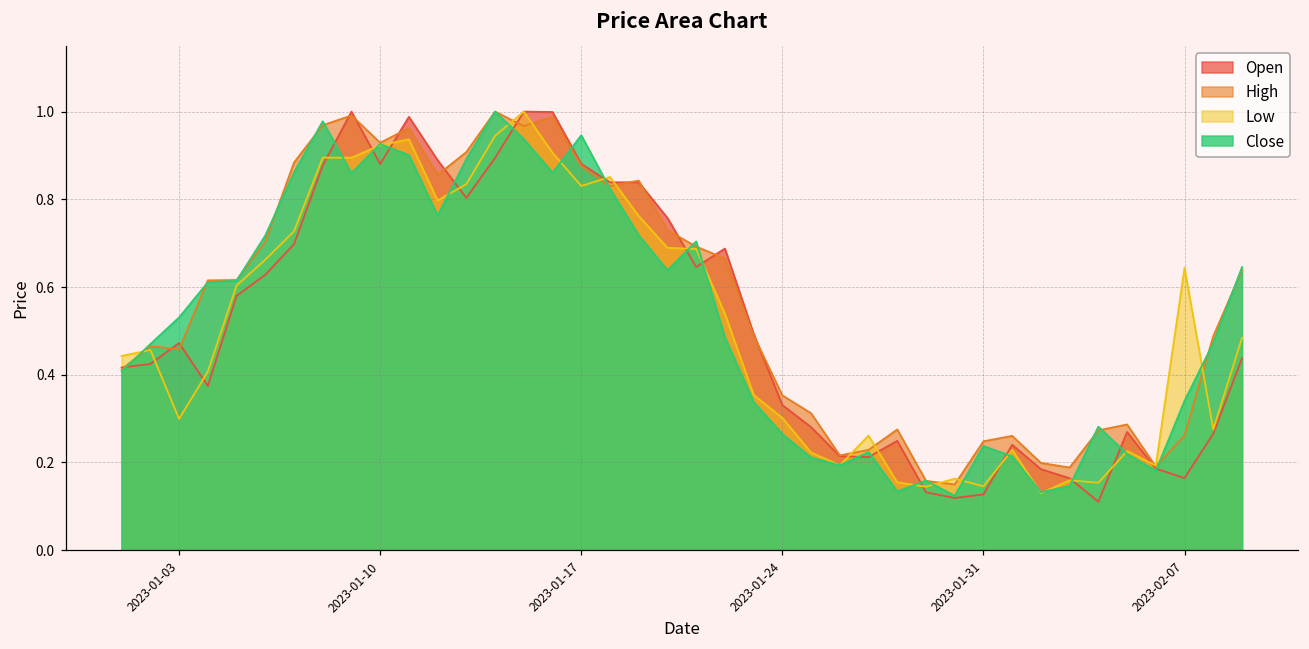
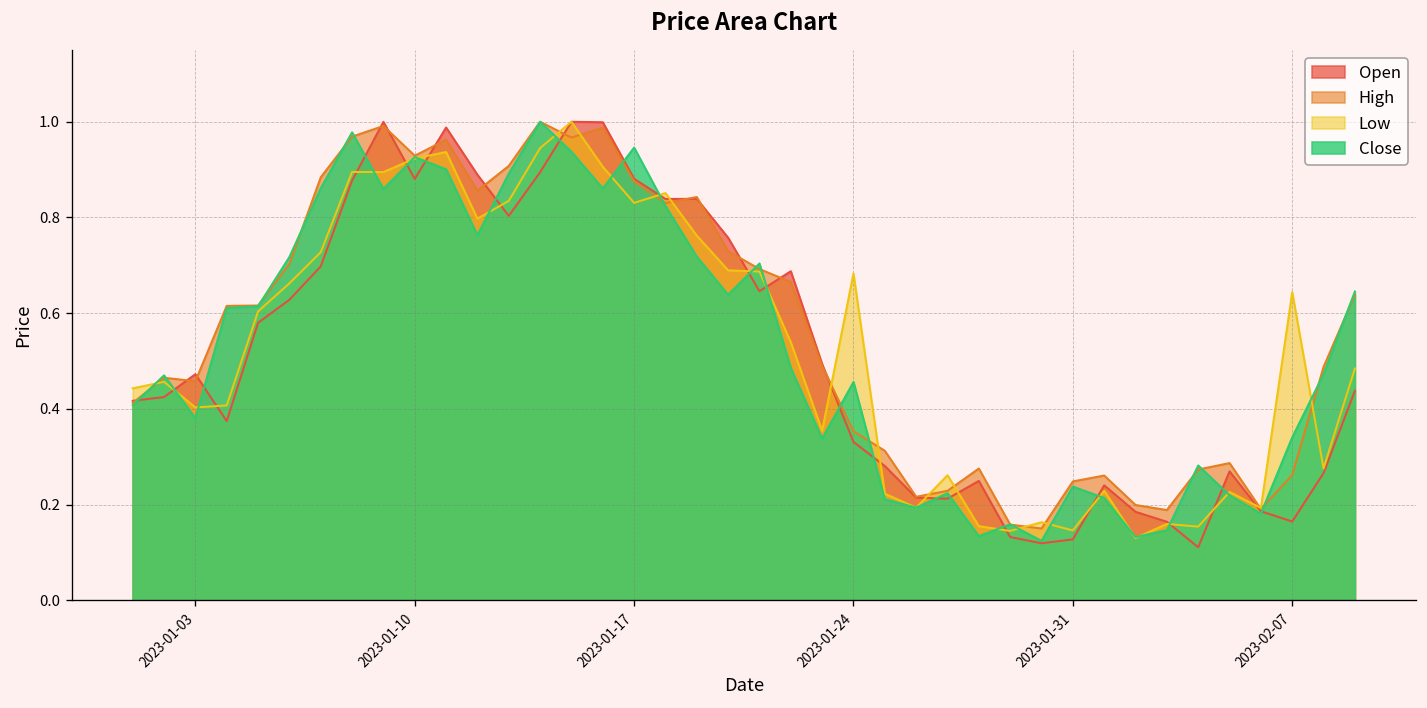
  {
    "Low": {
-     "2023-01-03": 0.30,
+     "2023-01-03": 0.40,
      "2023-01-17": 0.83,
-     "2023-01-24": 0.30,
+     "2023-01-24": 0.68,
      "2023-01-31": 0.15,
      "2023-02-07": 0.64
    },
    "Close": {
-     "2023-01-03": 0.53,
+     "2023-01-03": 0.38,
      "2023-01-17": 0.95,
-     "2023-01-24": 0.26,
+     "2023-01-24": 0.46,
      "2023-01-31": 0.24,
      "2023-02-07": 0.34
    }
  }
